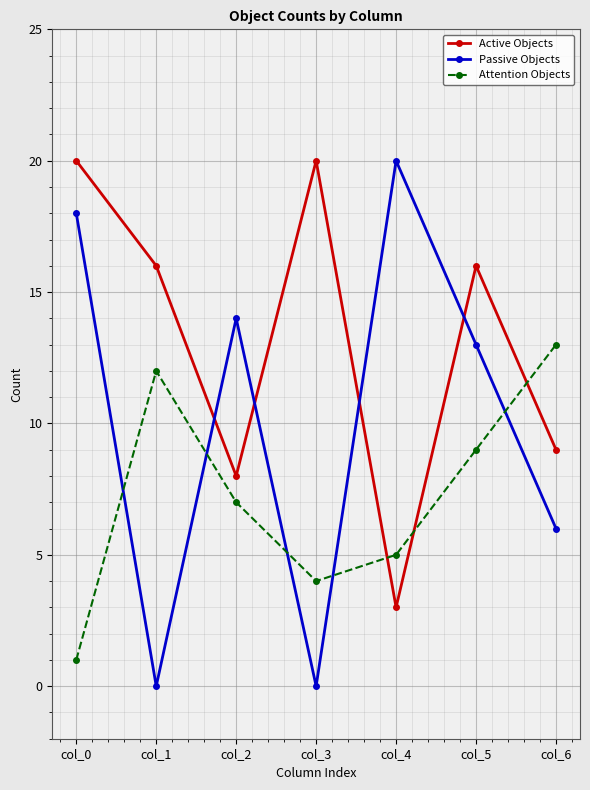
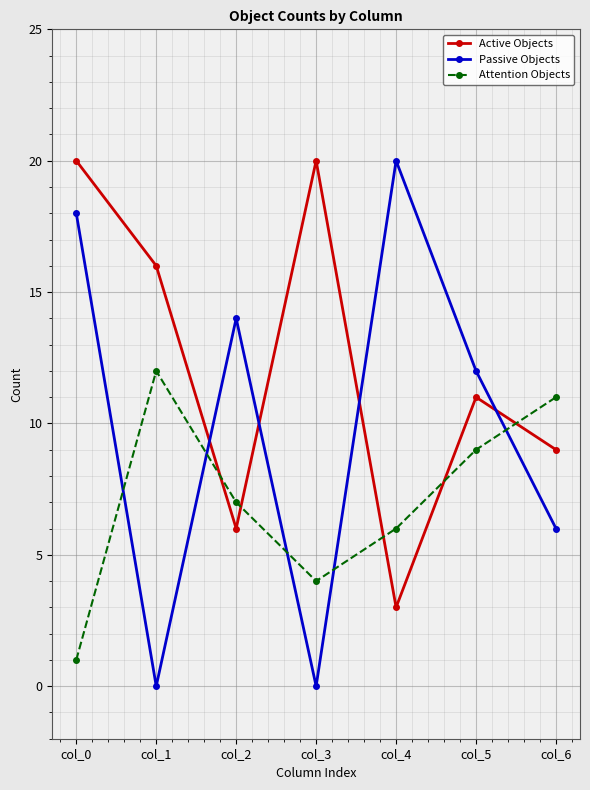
  {
    "Active Objects": {
      "col_0": 20,
      "col_1": 16,
-     "col_2": 8,
+     "col_2": 6,
      "col_3": 20,
      "col_4": 3,
-     "col_5": 16,
+     "col_5": 11,
      "col_6": 9
    },
    "Passive Objects": {
      "col_0": 18,
      "col_1": 0,
      "col_2": 14,
      "col_3": 0,
      "col_4": 20,
-     "col_5": 13,
+     "col_5": 12,
      "col_6": 6
    },
    "Attention Objects": {
      "col_0": 1,
      "col_1": 12,
      "col_2": 7,
      "col_3": 4,
-     "col_4": 5,
+     "col_4": 6,
      "col_5": 9,
-     "col_6": 13
+     "col_6": 11
    }
  }
